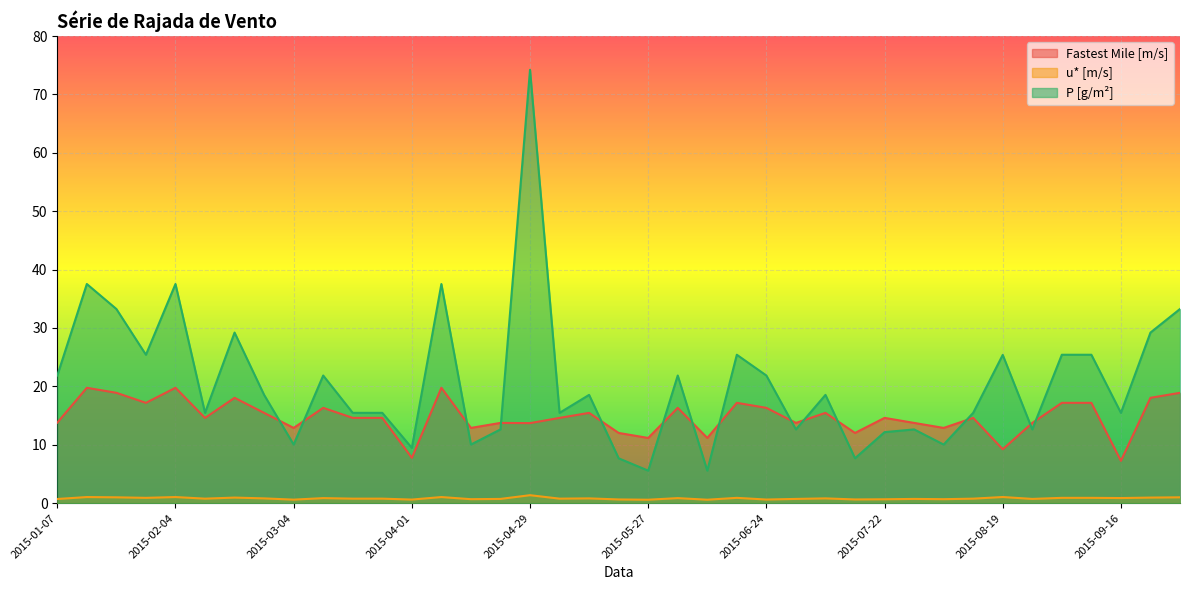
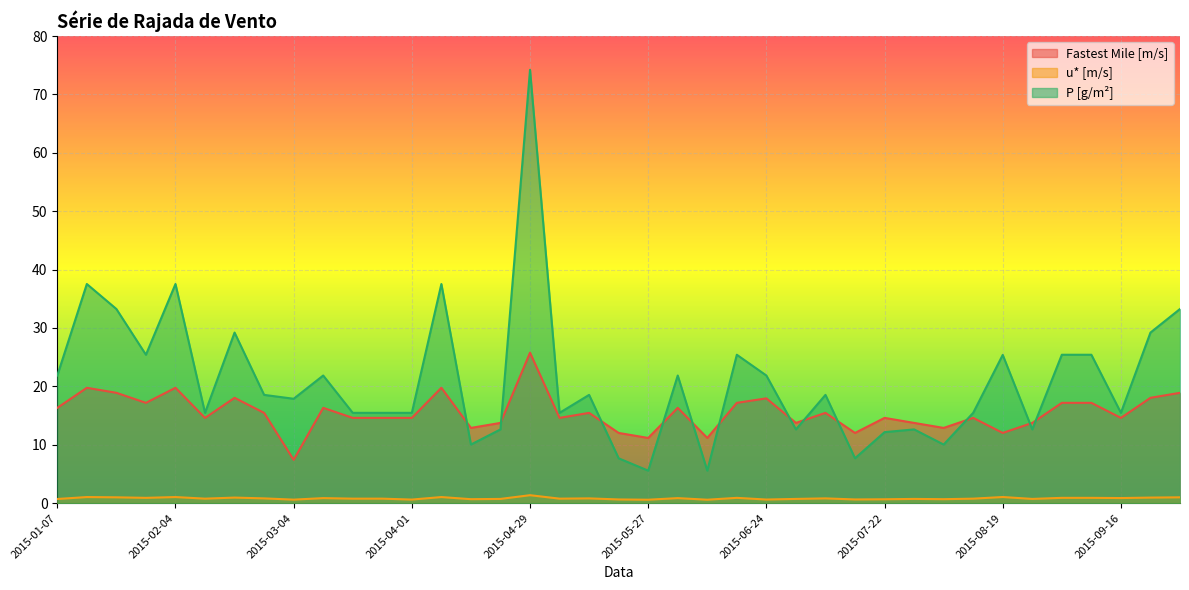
  {
    "Fastest Mile [m/s]": {
-     "2015-01-07": 14,
+     "2015-01-07": 16,
      "2015-02-04": 20,
-     "2015-03-04": 13,
-     "2015-04-01": 8,
-     "2015-04-29": 14,
+     "2015-03-04": 7,
+     "2015-04-01": 15,
+     "2015-04-29": 26,
      "2015-05-27": 11,
-     "2015-06-24": 16,
+     "2015-06-24": 18,
      "2015-07-22": 15,
-     "2015-08-19": 9,
-     "2015-09-16": 7
+     "2015-08-19": 12,
+     "2015-09-16": 15
    },
    "u* [m/s]": {
      "2015-01-07": 1,
      "2015-02-04": 1,
      "2015-03-04": 1,
      "2015-04-01": 1,
      "2015-04-29": 1,
      "2015-05-27": 1,
      "2015-06-24": 1,
      "2015-07-22": 1,
      "2015-08-19": 1,
      "2015-09-16": 1
    },
    "P [g/m²]": {
      "2015-01-07": 22,
      "2015-02-04": 38,
-     "2015-03-04": 10,
-     "2015-04-01": 9,
+     "2015-03-04": 18,
+     "2015-04-01": 15,
      "2015-04-29": 74,
      "2015-05-27": 6,
      "2015-06-24": 22,
      "2015-07-22": 12,
      "2015-08-19": 25,
      "2015-09-16": 15
    }
  }
